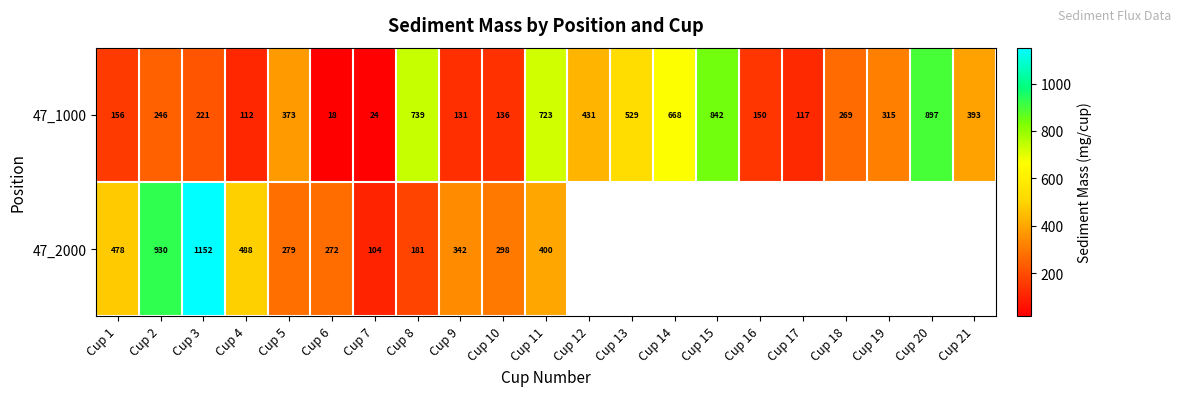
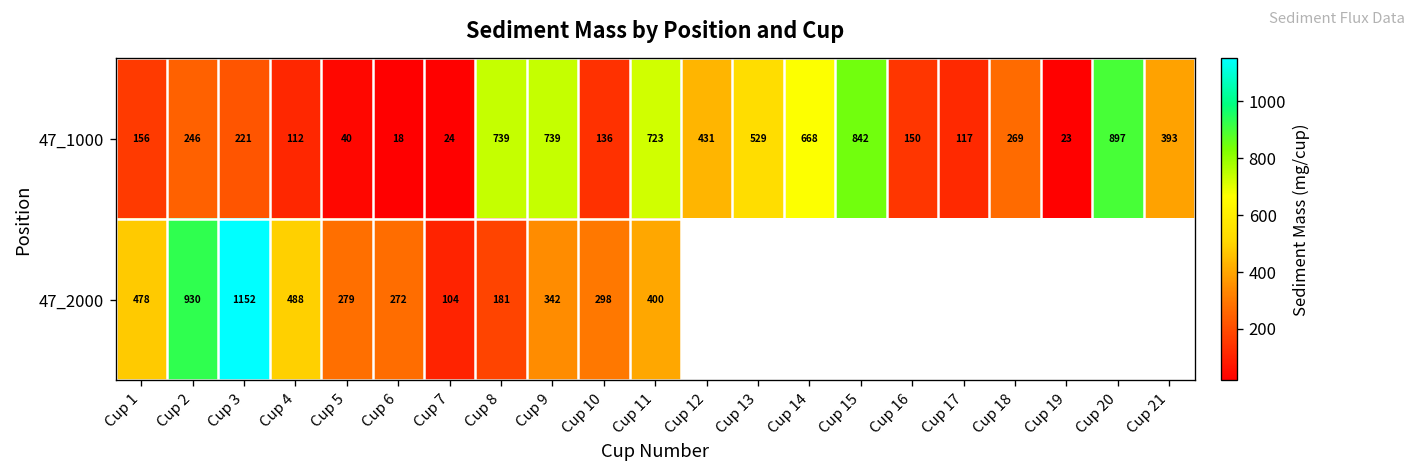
  {
    "47_1000": {
      "Cup 1": 156,
      "Cup 2": 246,
      "Cup 3": 221,
      "Cup 4": 112,
-     "Cup 5": 373,
+     "Cup 5": 40,
      "Cup 6": 18,
      "Cup 7": 24,
      "Cup 8": 739,
-     "Cup 9": 131,
+     "Cup 9": 739,
      "Cup 10": 136,
      "Cup 11": 723,
      "Cup 12": 431,
      "Cup 13": 529,
      "Cup 14": 668,
      "Cup 15": 842,
      "Cup 16": 150,
      "Cup 17": 117,
      "Cup 18": 269,
-     "Cup 19": 315,
+     "Cup 19": 23,
      "Cup 20": 897,
      "Cup 21": 393
    },
    "47_2000": {
      "Cup 1": 478,
      "Cup 2": 930,
      "Cup 3": 1152,
      "Cup 4": 488,
      "Cup 5": 279,
      "Cup 6": 272,
      "Cup 7": 104,
      "Cup 8": 181,
      "Cup 9": 342,
      "Cup 10": 298,
      "Cup 11": 400
    }
  }
